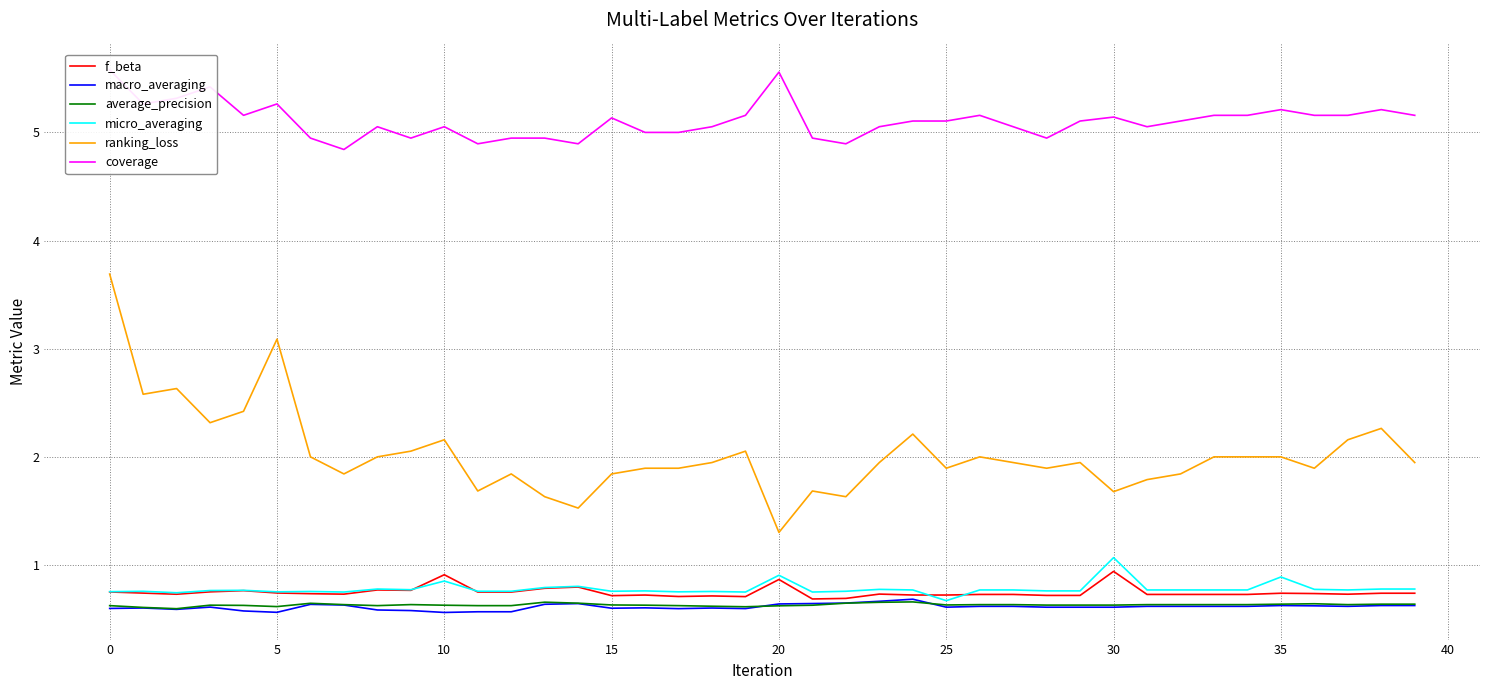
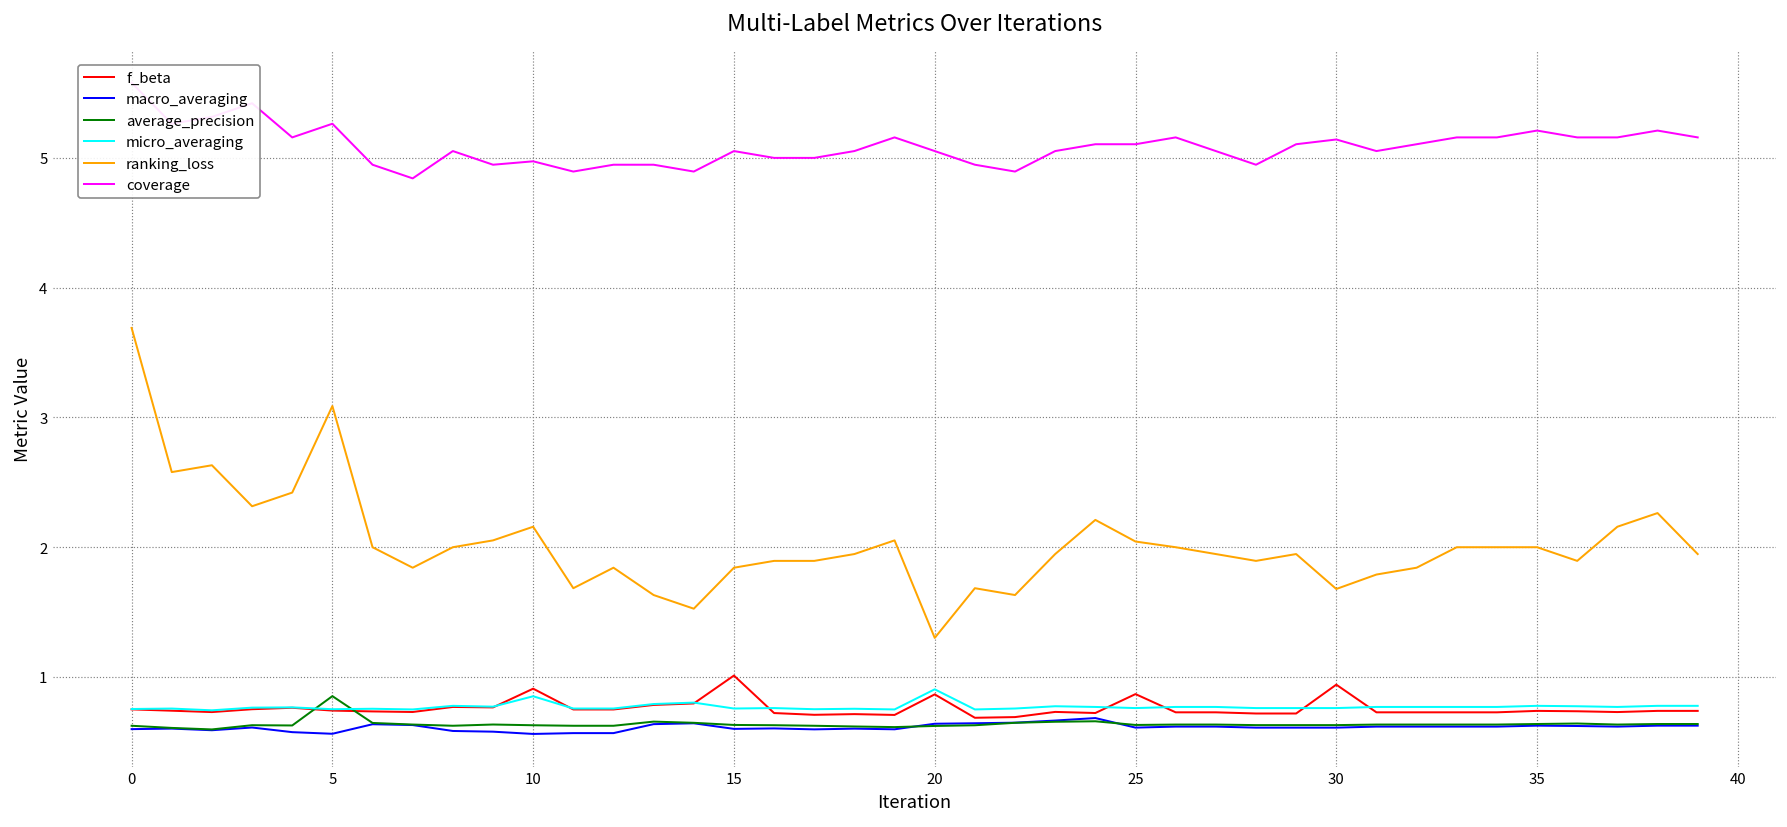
  {
    "f_beta": {
      "10": 0.91,
-     "15": 0.72,
+     "15": 1.01,
      "20": 0.87,
-     "25": 0.72,
+     "25": 0.87,
      "30": 0.94,
      "35": 0.74
    },
    "macro_averaging": {
      "0": 0.60,
      "5": 0.56,
      "10": 0.56,
      "15": 0.60
    },
    "average_precision": {
      "0": 0.62,
-     "5": 0.62,
+     "5": 0.85,
      "10": 0.63,
      "15": 0.63
    },
    "micro_averaging": {
      "10": 0.85,
      "15": 0.76,
      "20": 0.91,
-     "25": 0.67,
-     "30": 1.07,
-     "35": 0.89
+     "25": 0.76,
+     "30": 0.76,
+     "35": 0.78
    },
    "ranking_loss": {
      "0": 3.69,
      "5": 3.09,
      "10": 2.16,
      "15": 1.84,
      "20": 1.30,
-     "25": 1.89,
+     "25": 2.04,
      "30": 1.68,
      "35": 2.00
    },
    "coverage": {
      "5": 5.26,
-     "10": 5.05,
-     "15": 5.13,
-     "20": 5.56,
+     "10": 4.97,
+     "15": 5.05,
+     "20": 5.05,
      "25": 5.11,
      "30": 5.14,
      "35": 5.21
    }
  }
